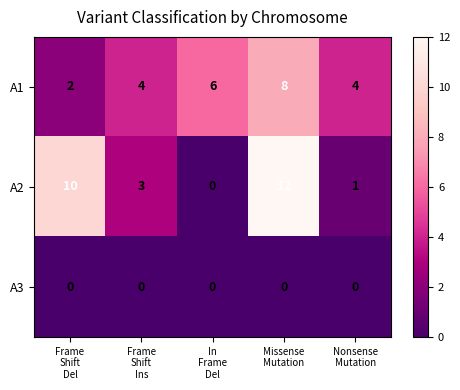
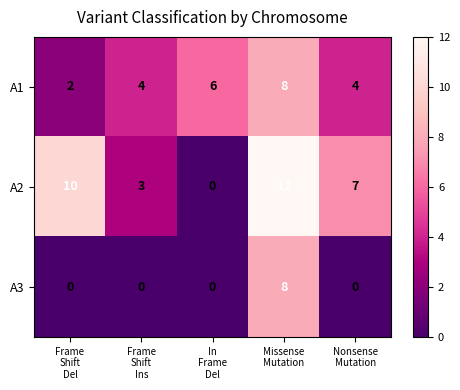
  {
    "A1": {
      "Frame Shift Del": 2,
      "Frame Shift Ins": 4,
      "In Frame Del": 6,
      "Missense Mutation": 8,
      "Nonsense Mutation": 4
    },
    "A2": {
      "Frame Shift Ins": 3,
      "In Frame Del": 0,
-     "Nonsense Mutation": 1
+     "Nonsense Mutation": 7
    },
    "A3": {
      "Frame Shift Del": 0,
      "Frame Shift Ins": 0,
      "In Frame Del": 0,
-     "Missense Mutation": 0,
+     "Missense Mutation": 8,
      "Nonsense Mutation": 0
    }
  }
